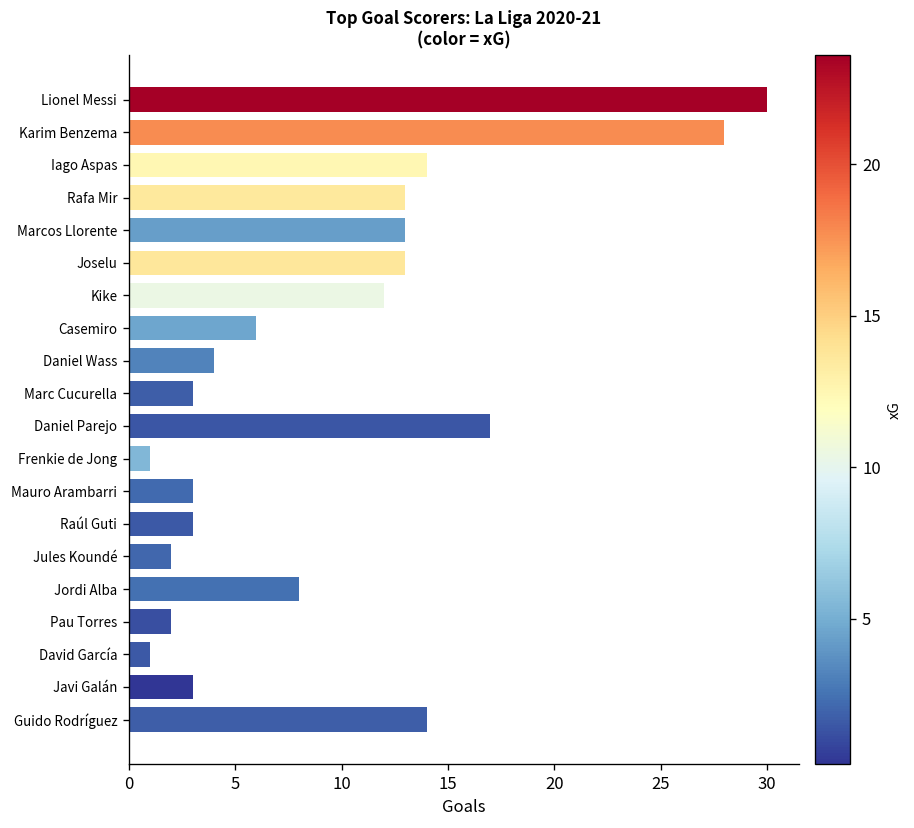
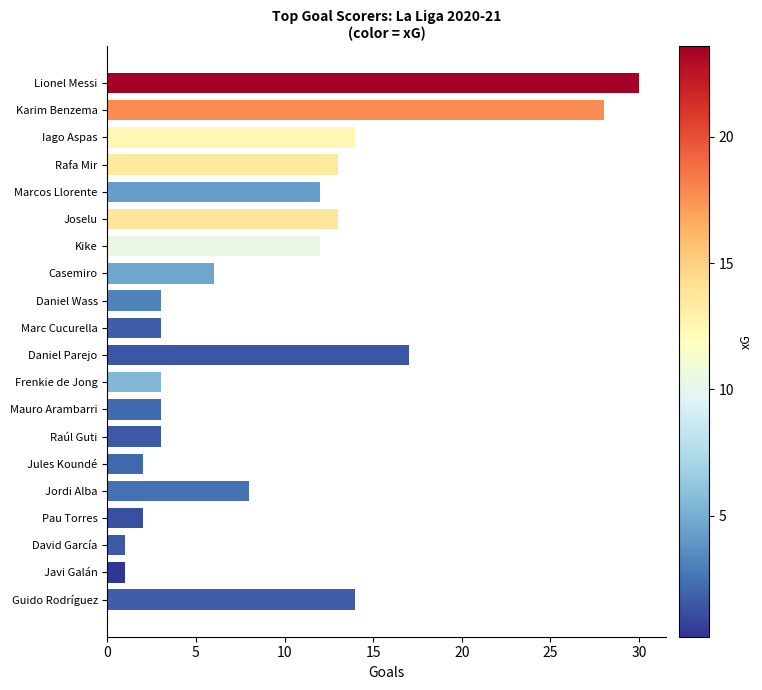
  {
    "Lionel Messi": 30,
    "Karim Benzema": 28,
    "Iago Aspas": 14,
    "Rafa Mir": 13,
-   "Marcos Llorente": 13,
+   "Marcos Llorente": 12,
    "Joselu": 13,
    "Kike": 12,
    "Casemiro": 6,
-   "Daniel Wass": 4,
+   "Daniel Wass": 3,
    "Marc Cucurella": 3,
    "Daniel Parejo": 17,
-   "Frenkie de Jong": 1,
+   "Frenkie de Jong": 3,
    "Mauro Arambarri": 3,
    "Raúl Guti": 3,
    "Jules Koundé": 2,
    "Jordi Alba": 8,
    "Pau Torres": 2,
    "David García": 1,
-   "Javi Galán": 3,
+   "Javi Galán": 1,
    "Guido Rodríguez": 14
  }
